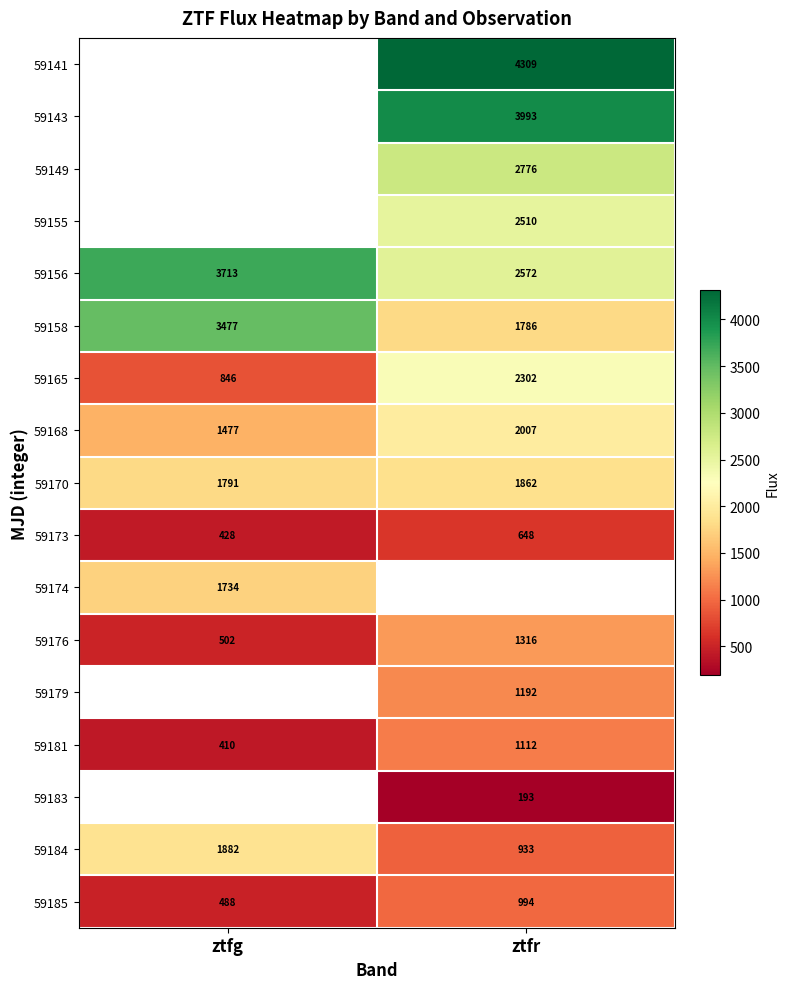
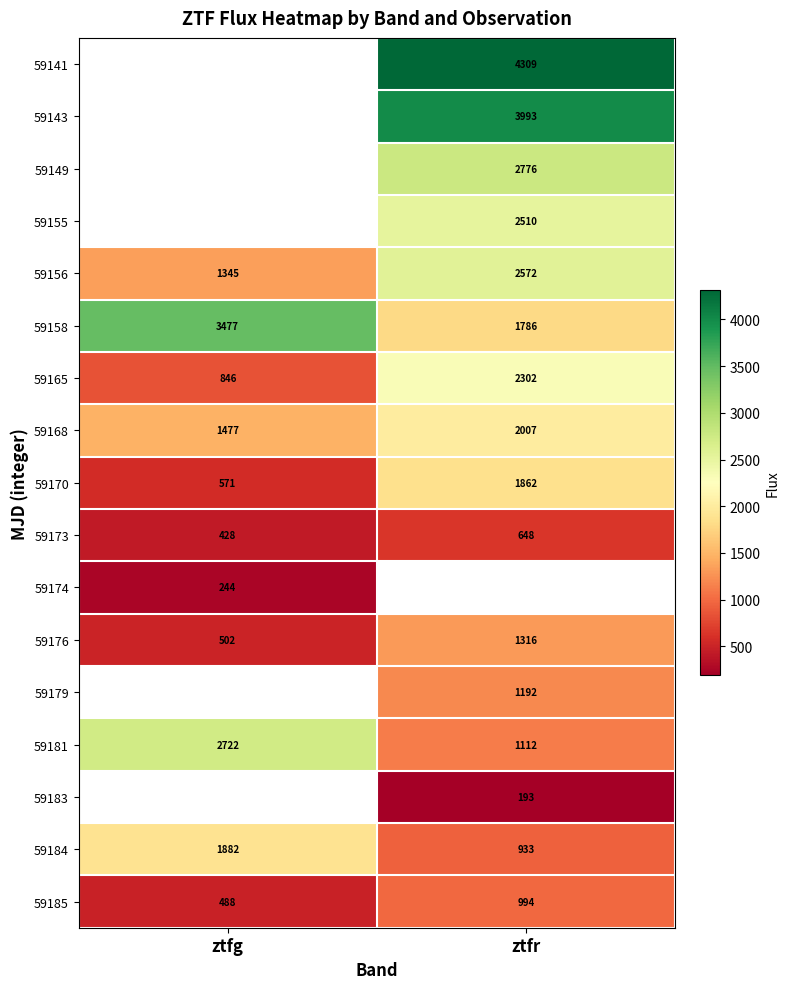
  {
    "59141": {
      "ztfr": 4309
    },
    "59143": {
      "ztfr": 3993
    },
    "59149": {
      "ztfr": 2776
    },
    "59155": {
      "ztfr": 2510
    },
    "59156": {
-     "ztfg": 3713,
+     "ztfg": 1345,
      "ztfr": 2572
    },
    "59158": {
      "ztfg": 3477,
      "ztfr": 1786
    },
    "59165": {
      "ztfg": 846,
      "ztfr": 2302
    },
    "59168": {
      "ztfg": 1477,
      "ztfr": 2007
    },
    "59170": {
-     "ztfg": 1791,
+     "ztfg": 571,
      "ztfr": 1862
    },
    "59173": {
      "ztfg": 428,
      "ztfr": 648
    },
    "59174": {
-     "ztfg": 1734
+     "ztfg": 244
    },
    "59176": {
      "ztfg": 502,
      "ztfr": 1316
    },
    "59179": {
      "ztfr": 1192
    },
    "59181": {
-     "ztfg": 410,
+     "ztfg": 2722,
      "ztfr": 1112
    },
    "59183": {
      "ztfr": 193
    },
    "59184": {
      "ztfg": 1882,
      "ztfr": 933
    },
    "59185": {
      "ztfg": 488,
      "ztfr": 994
    }
  }
